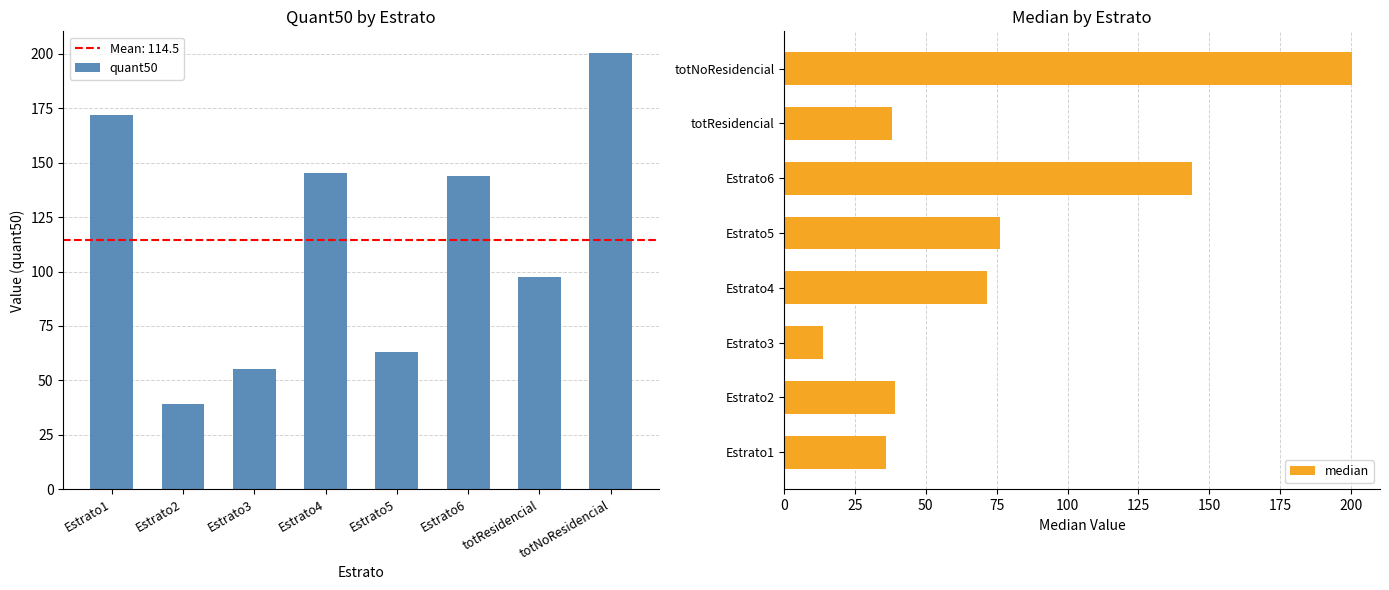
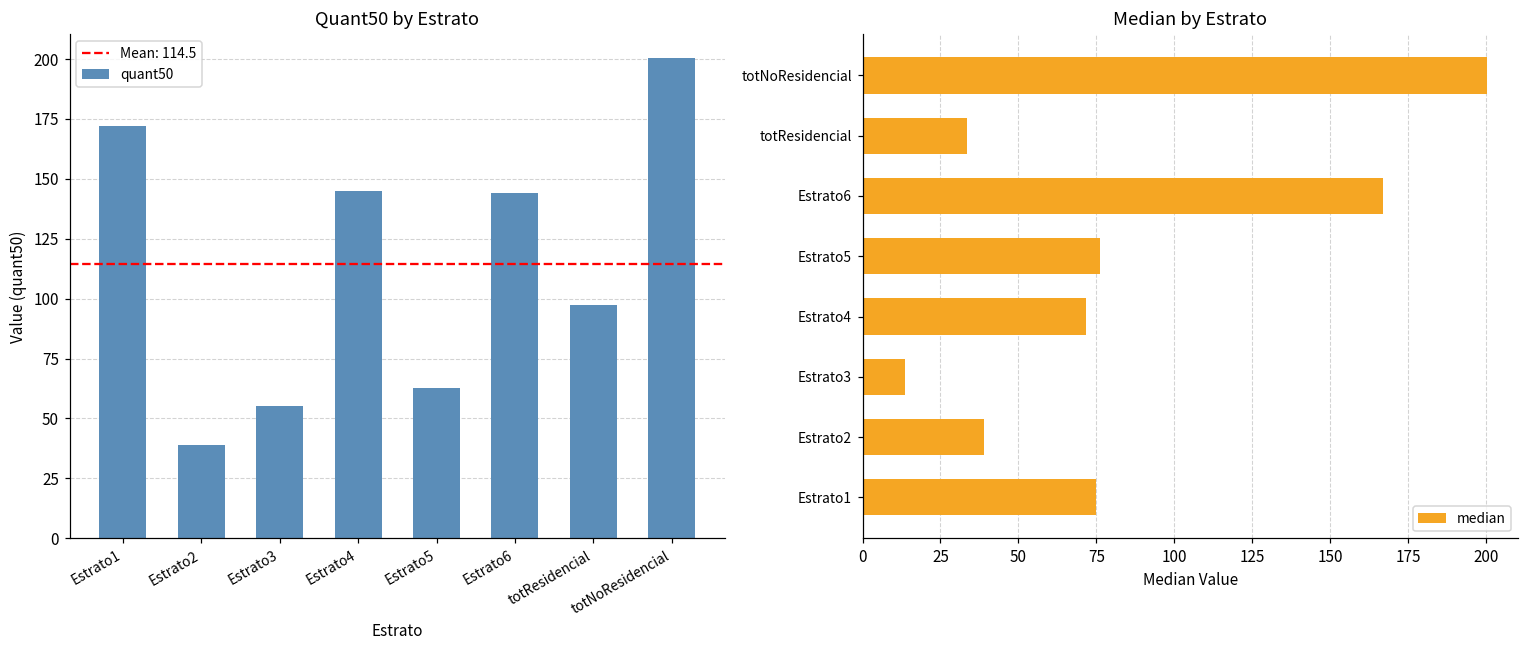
  {
    "Quant50 by Estrato": {
      "Estrato1": 172,
      "Estrato2": 39,
      "Estrato3": 55,
      "Estrato4": 145,
      "Estrato5": 63,
      "Estrato6": 144,
      "totResidencial": 97,
      "totNoResidencial": 200
    },
    "Median by Estrato": {
      "totNoResidencial": 200,
-     "totResidencial": 38,
-     "Estrato6": 144,
+     "totResidencial": 33,
+     "Estrato6": 167,
      "Estrato5": 76,
      "Estrato4": 72,
      "Estrato3": 14,
      "Estrato2": 39,
-     "Estrato1": 36
+     "Estrato1": 75
    }
  }
